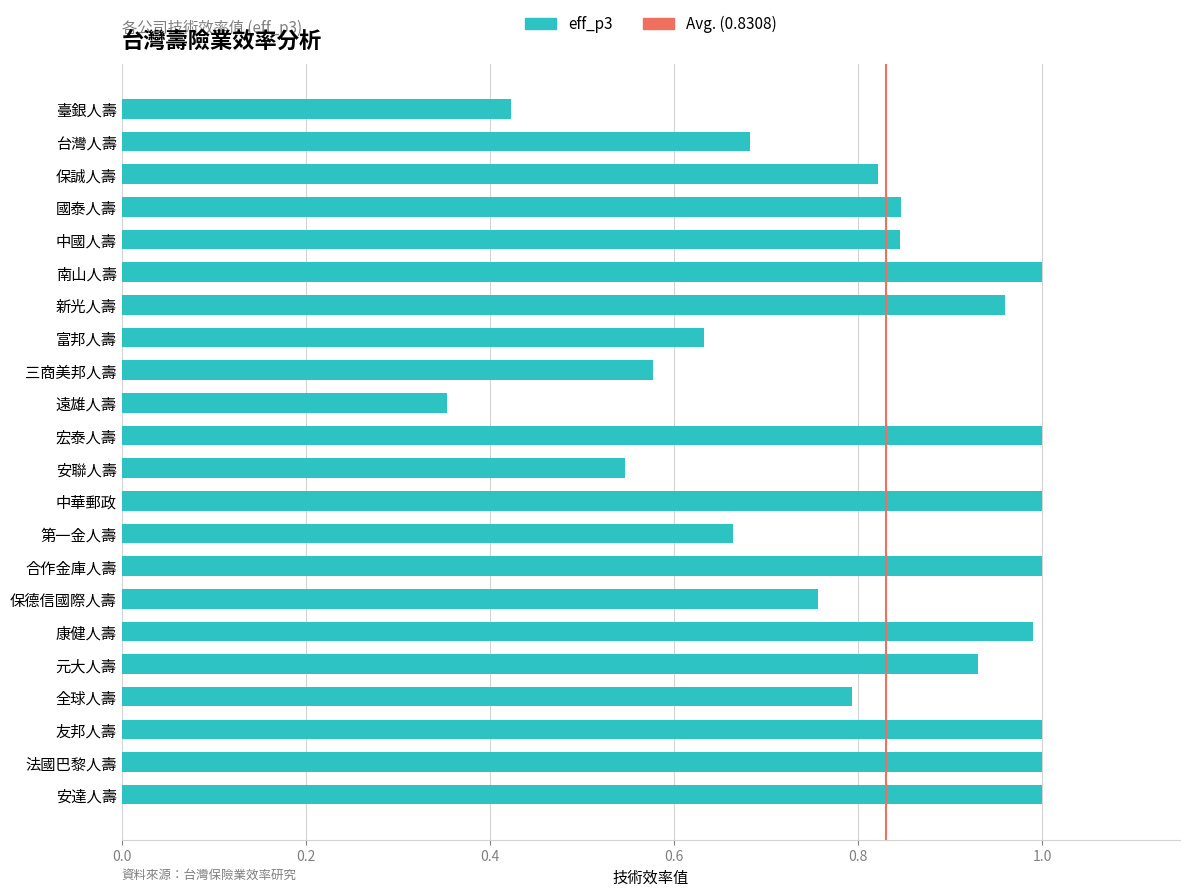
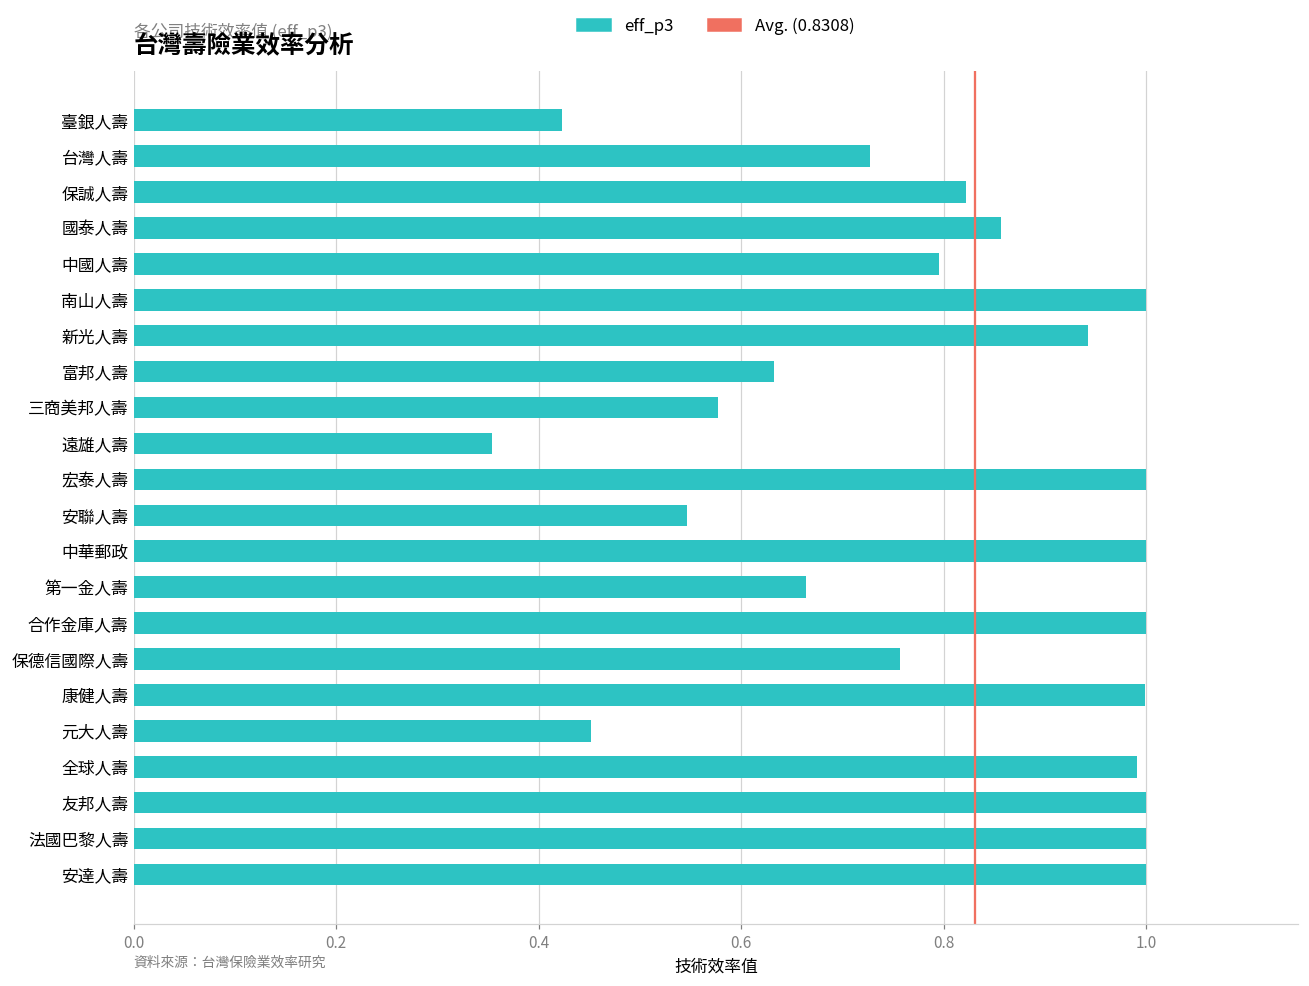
  {
    "臺銀人壽": 0.42,
-   "台灣人壽": 0.68,
+   "台灣人壽": 0.73,
    "保誠人壽": 0.82,
-   "國泰人壽": 0.85,
-   "中國人壽": 0.85,
+   "國泰人壽": 0.86,
+   "中國人壽": 0.80,
    "南山人壽": 1.00,
-   "新光人壽": 0.96,
+   "新光人壽": 0.94,
    "富邦人壽": 0.63,
    "三商美邦人壽": 0.58,
    "遠雄人壽": 0.35,
    "宏泰人壽": 1.00,
    "安聯人壽": 0.55,
    "中華郵政": 1.00,
    "第一金人壽": 0.66,
    "合作金庫人壽": 1.00,
    "保德信國際人壽": 0.76,
-   "康健人壽": 0.99,
-   "元大人壽": 0.93,
-   "全球人壽": 0.79,
+   "康健人壽": 1.00,
+   "元大人壽": 0.45,
+   "全球人壽": 0.99,
    "友邦人壽": 1.00,
    "法國巴黎人壽": 1.00,
    "安達人壽": 1.00
  }
